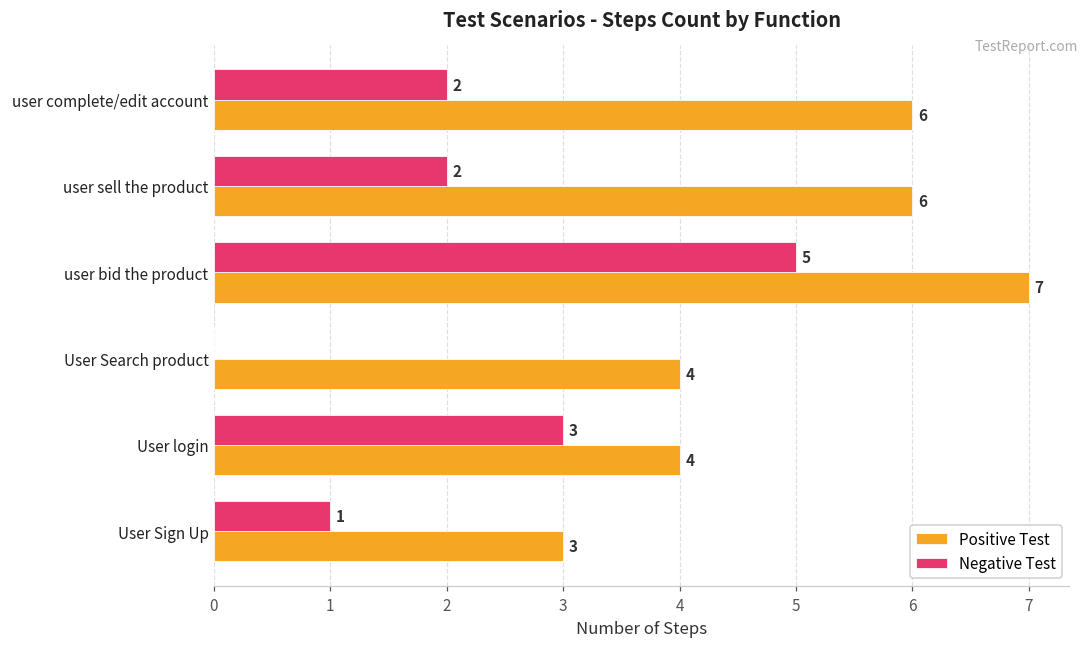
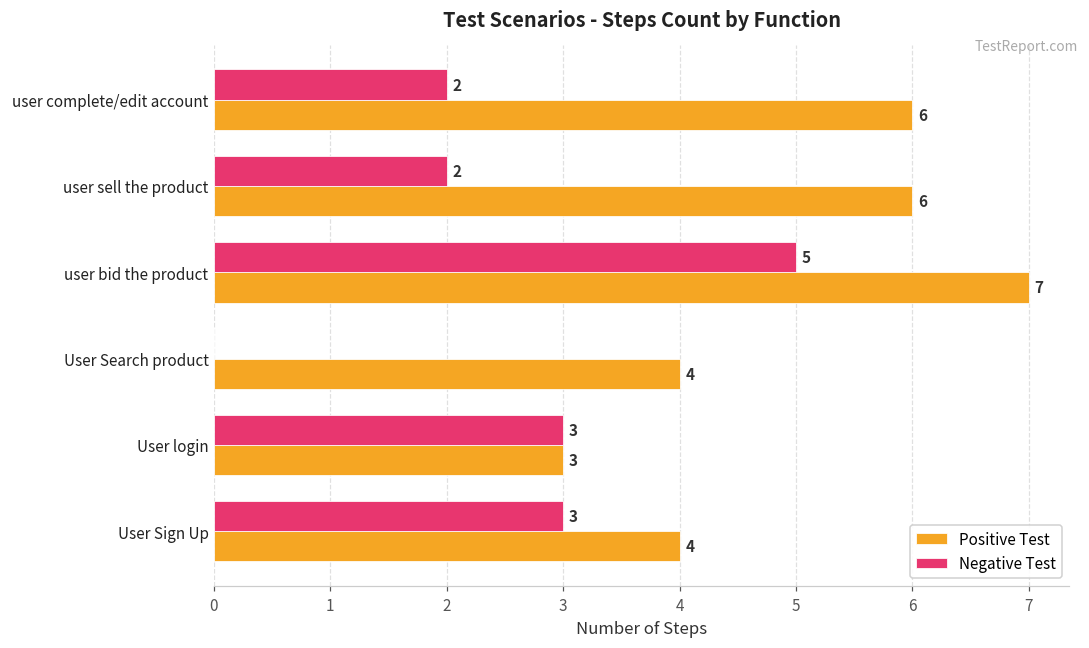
  {
    "Positive Test": {
      "user complete/edit account": 6,
      "user sell the product": 6,
      "user bid the product": 7,
      "User Search product": 4,
-     "User login": 4,
-     "User Sign Up": 3
+     "User login": 3,
+     "User Sign Up": 4
    },
    "Negative Test": {
      "user complete/edit account": 2,
      "user sell the product": 2,
      "user bid the product": 5,
      "User login": 3,
-     "User Sign Up": 1
+     "User Sign Up": 3
    }
  }
